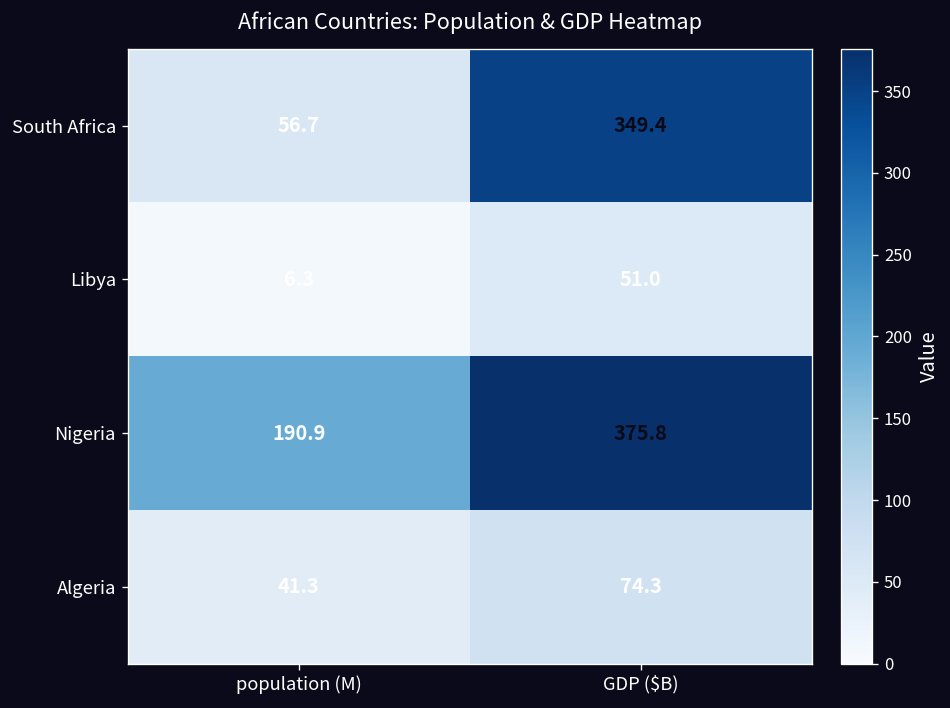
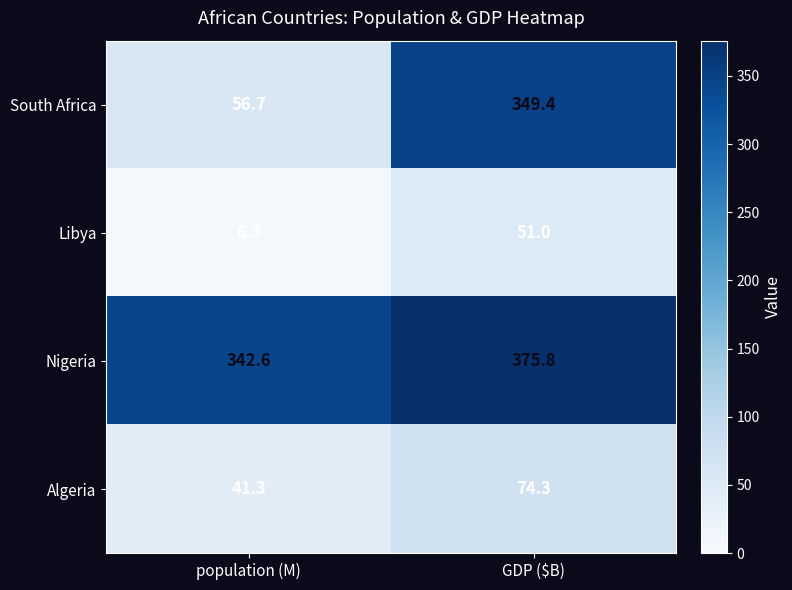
  {
    "South Africa": {
      "GDP ($B)": 349.4
    },
    "Nigeria": {
-     "population (M)": 190.9,
+     "population (M)": 342.6,
      "GDP ($B)": 375.8
    }
  }
